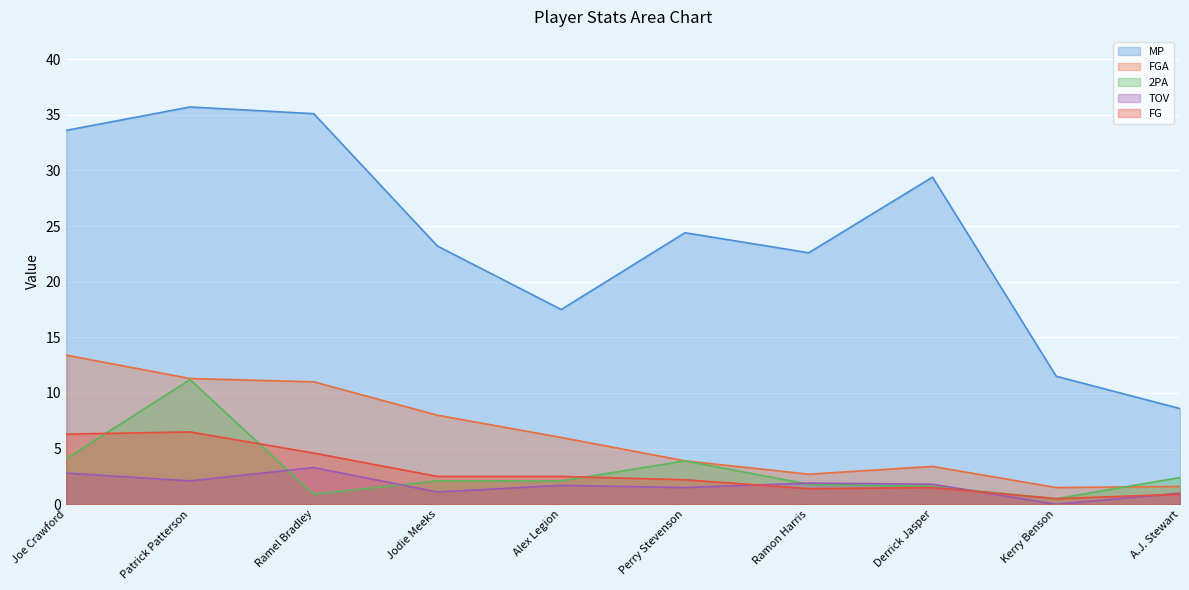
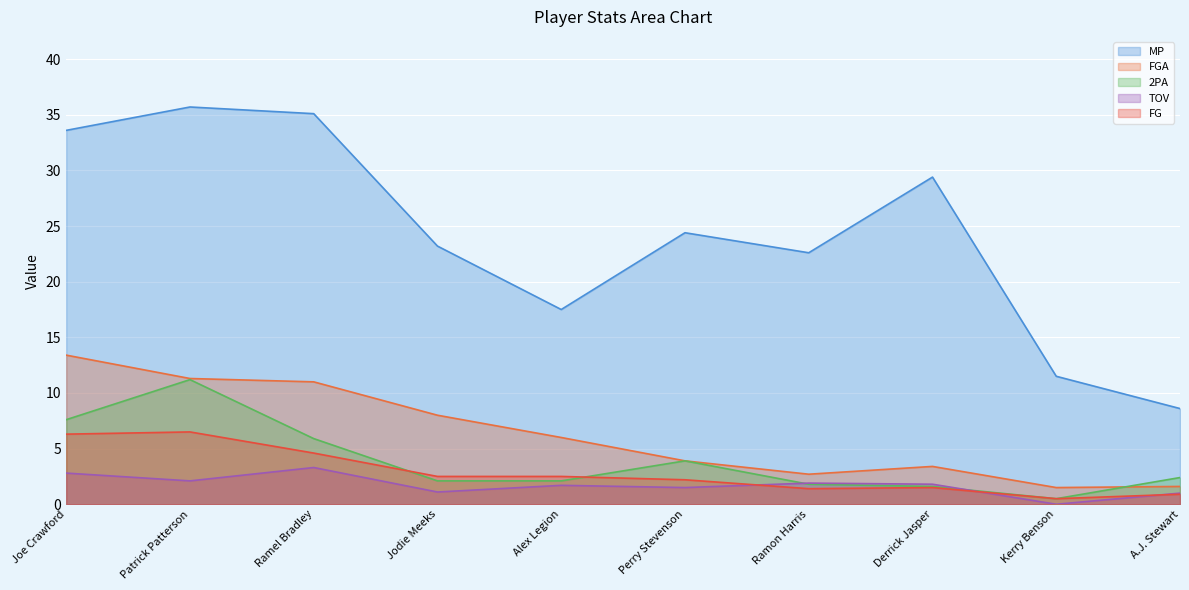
  {
    "2PA": {
-     "Joe Crawford": 4.1,
-     "Ramel Bradley": 0.9,
+     "Joe Crawford": 7.6,
+     "Ramel Bradley": 5.9,
      "Jodie Meeks": 2.1,
      "Alex Legion": 2.1,
      "A.J. Stewart": 2.4
    }
  }
